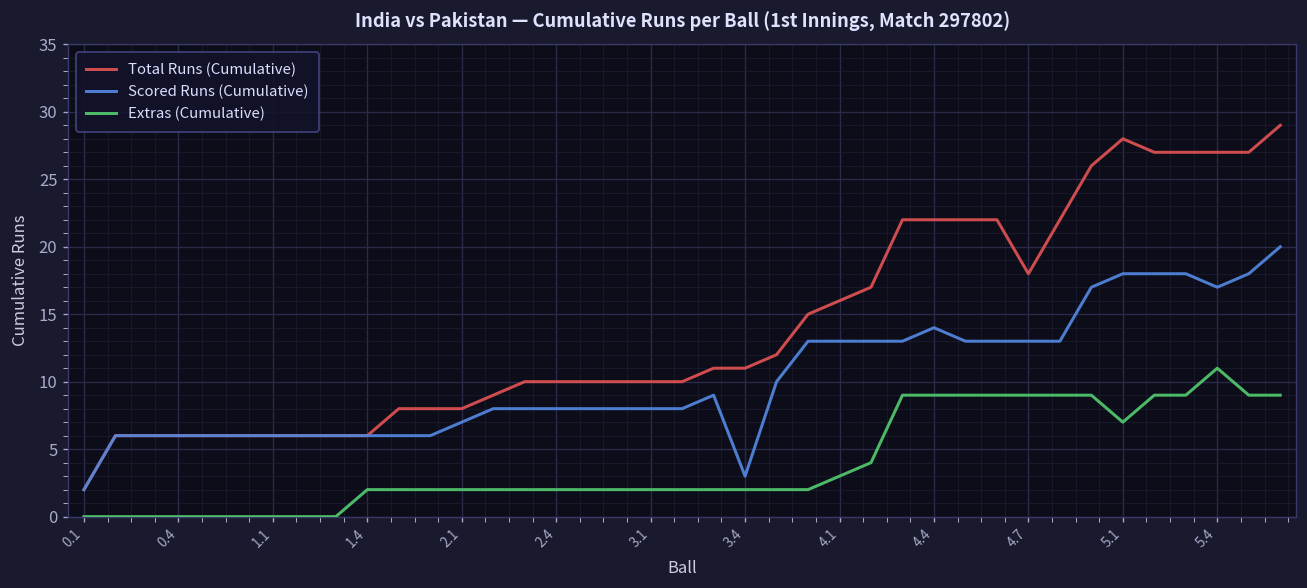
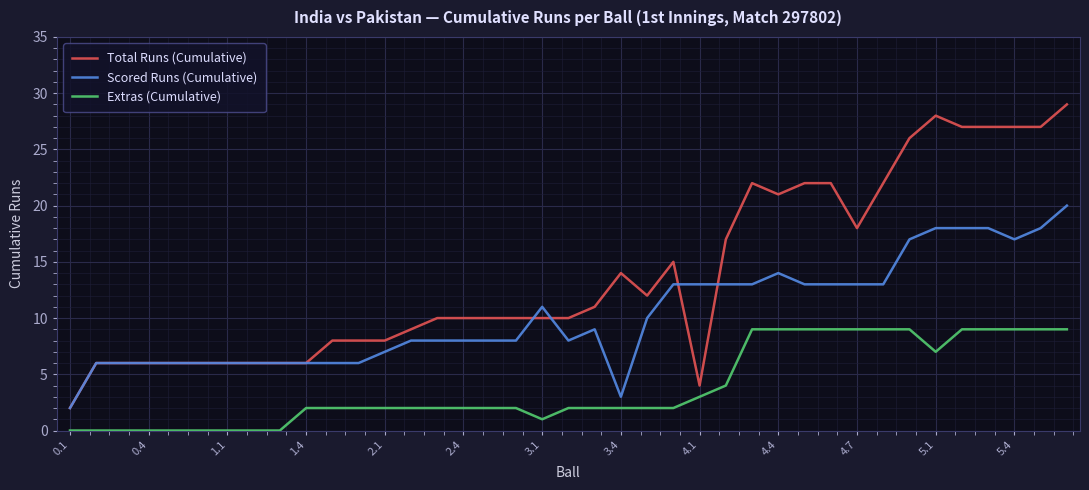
  {
    "Total Runs (Cumulative)": {
      "2.1": 8,
      "2.4": 10,
      "3.1": 10,
-     "3.4": 11,
-     "4.1": 16,
-     "4.4": 22,
+     "3.4": 14,
+     "4.1": 4,
+     "4.4": 21,
      "4.7": 18,
      "5.1": 28,
      "5.4": 27
    },
    "Scored Runs (Cumulative)": {
      "2.1": 7,
      "2.4": 8,
-     "3.1": 8,
+     "3.1": 11,
      "3.4": 3,
      "4.1": 13,
      "4.4": 14,
      "4.7": 13,
      "5.1": 18,
      "5.4": 17
    },
    "Extras (Cumulative)": {
      "0.1": 0,
      "0.4": 0,
      "1.1": 0,
      "1.4": 2,
      "2.1": 2,
      "2.4": 2,
-     "3.1": 2,
+     "3.1": 1,
      "3.4": 2,
      "4.1": 3,
      "4.4": 9,
      "4.7": 9,
      "5.1": 7,
-     "5.4": 11
+     "5.4": 9
    }
  }
